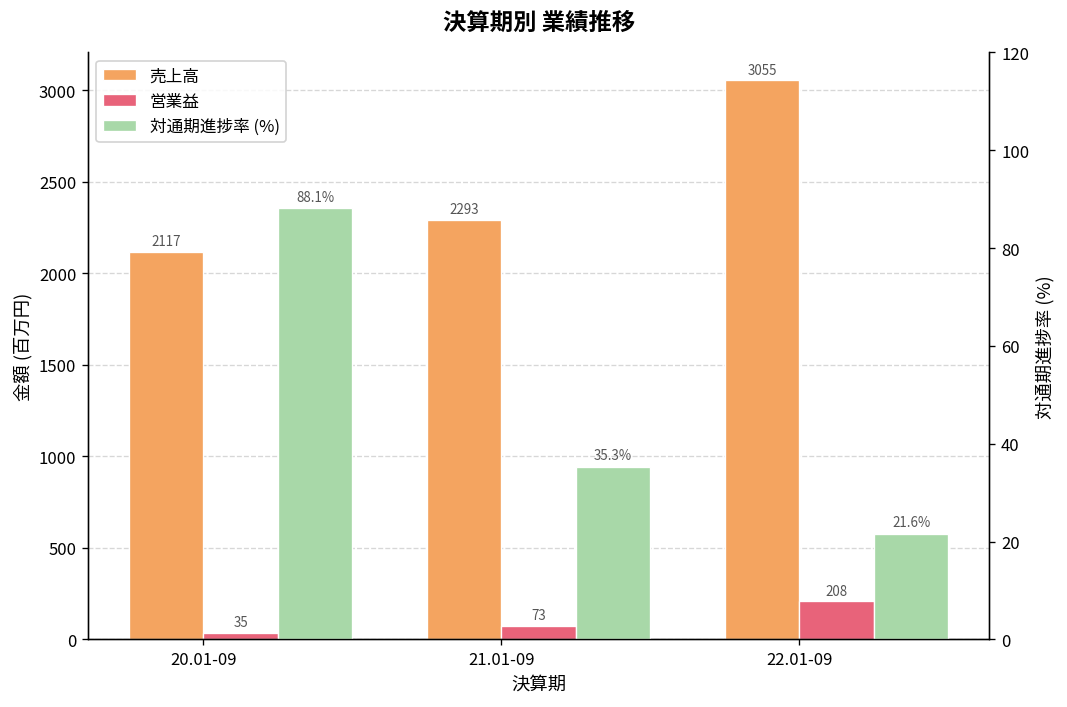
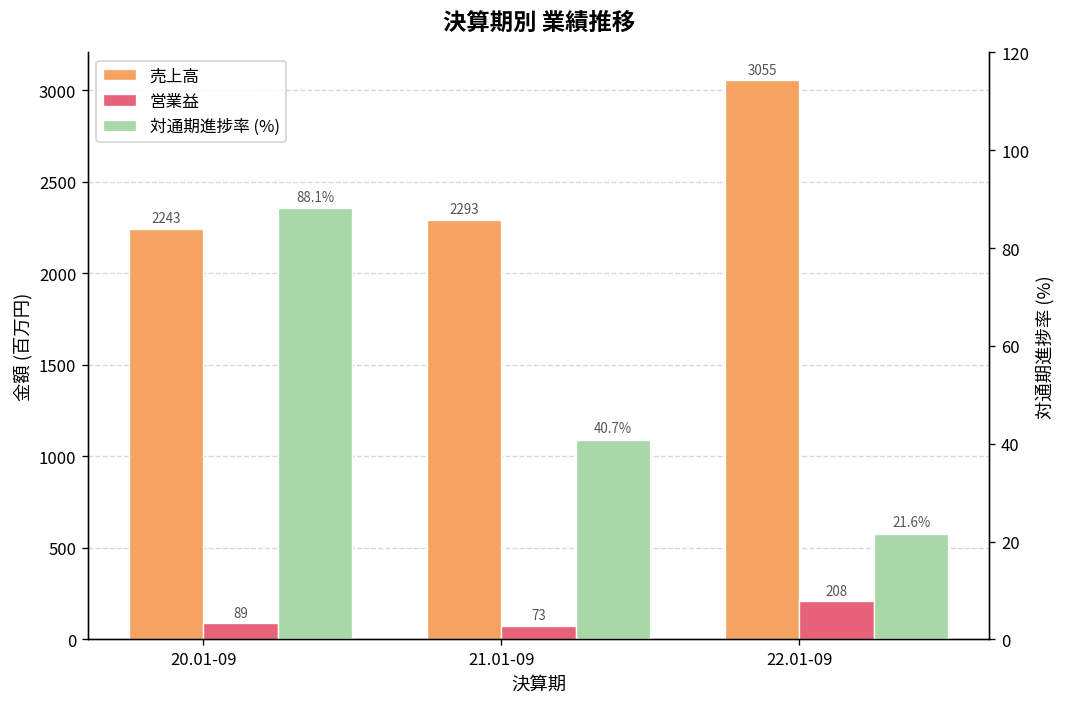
  {
    "売上高": {
-     "20.01-09": "2117",
+     "20.01-09": "2243",
      "21.01-09": "2293",
      "22.01-09": "3055"
    },
    "営業益": {
-     "20.01-09": "35",
+     "20.01-09": "89",
      "21.01-09": "73",
      "22.01-09": "208"
    },
    "対通期進捗率 (%)": {
      "20.01-09": "88.1%",
-     "21.01-09": "35.3%",
+     "21.01-09": "40.7%",
      "22.01-09": "21.6%"
    }
  }
